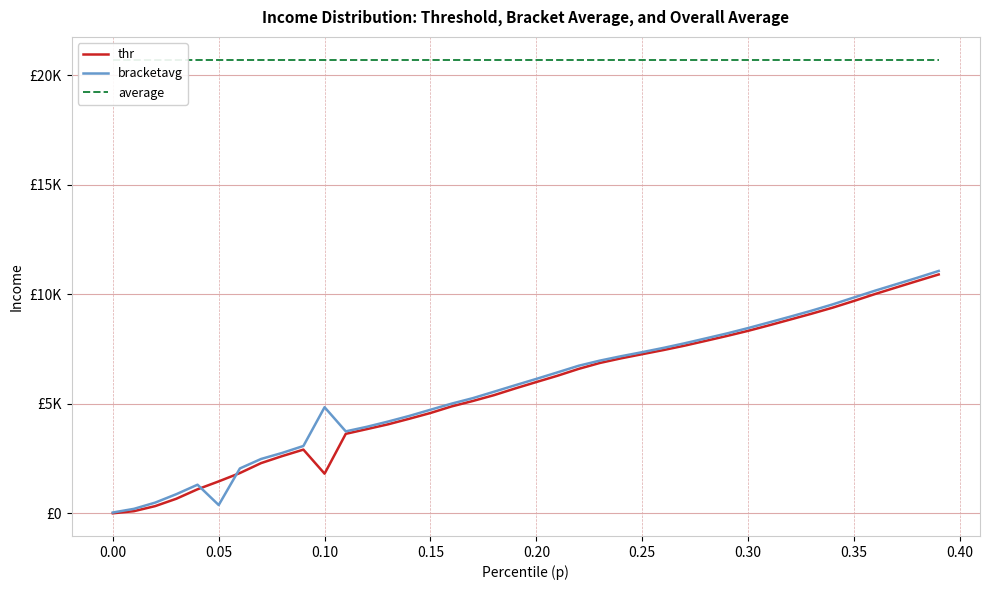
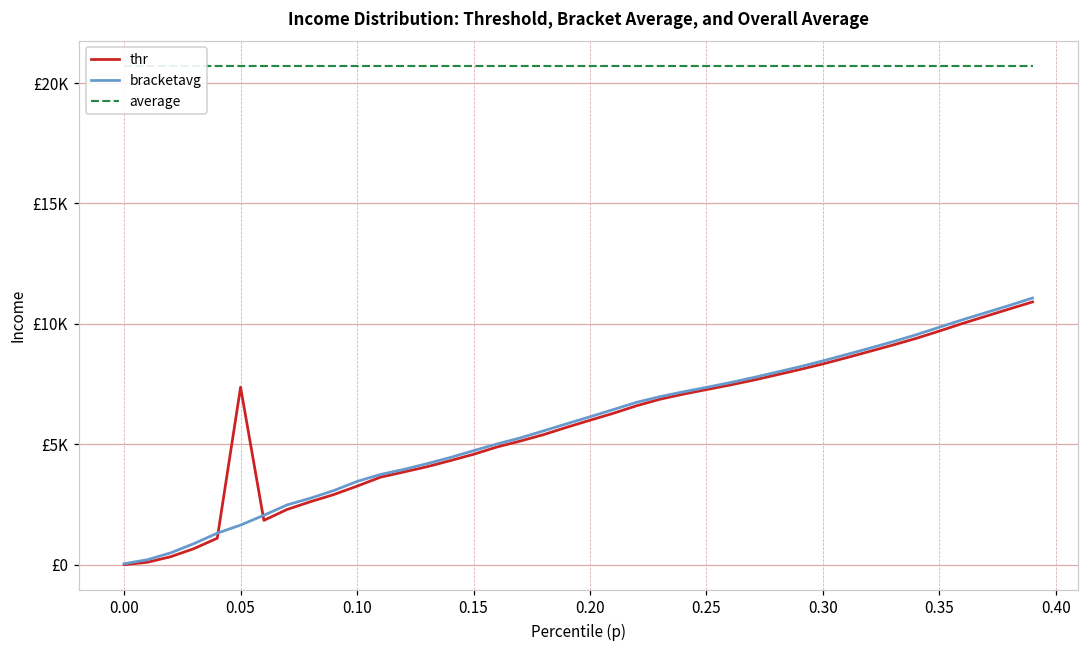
  {
    "thr": {
-     "0.05": "£1500",
-     "0.10": "£1800",
+     "0.05": "£7400",
+     "0.10": "£3300",
      "0.15": "£4600",
      "0.20": "£6000",
      "0.30": "£8300",
      "0.35": "£9700"
    },
    "bracketavg": {
-     "0.05": "£400",
-     "0.10": "£4800",
+     "0.05": "£1600",
+     "0.10": "£3500",
      "0.15": "£4700",
      "0.20": "£6100",
      "0.30": "£8500",
      "0.35": "£9900"
    },
    "average": {
      "0.05": "£20700",
      "0.10": "£20700",
      "0.15": "£20700",
      "0.20": "£20700",
      "0.25": "£20700",
      "0.30": "£20700",
      "0.35": "£20700"
    }
  }
